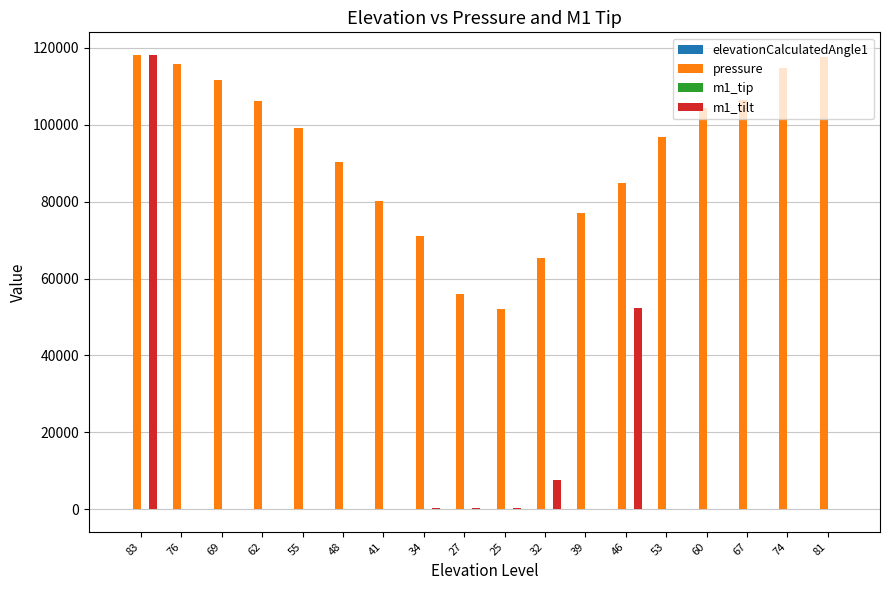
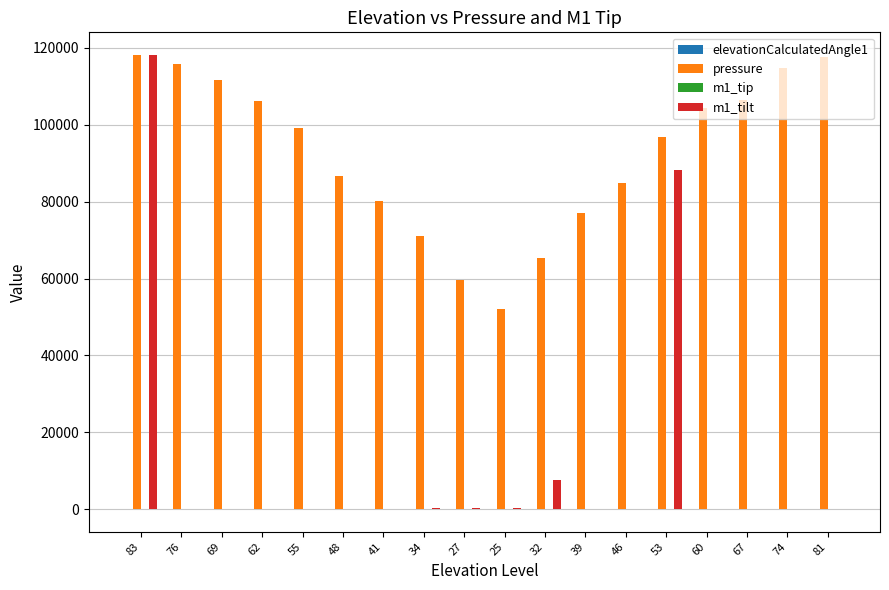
  {
    "pressure": {
      "83": 118000,
      "76": 116000,
      "69": 112000,
      "62": 106000,
      "55": 99000,
-     "48": 90000,
+     "48": 87000,
      "41": 80000,
      "34": 71000,
-     "27": 56000,
+     "27": 60000,
      "25": 52000,
      "32": 65000,
      "39": 77000,
      "46": 85000,
      "53": 97000
    },
    "m1_tilt": {
      "83": 118000,
      "32": 8000,
-     "46": 52000,
-     "53": 0
+     "46": 0,
+     "53": 88000
    }
  }
